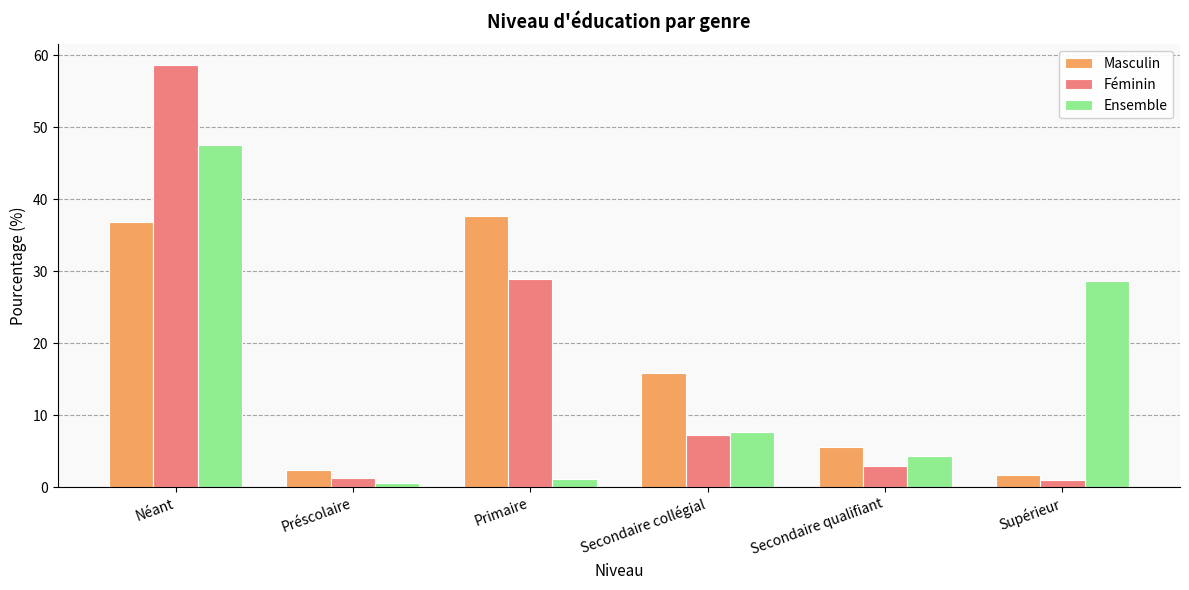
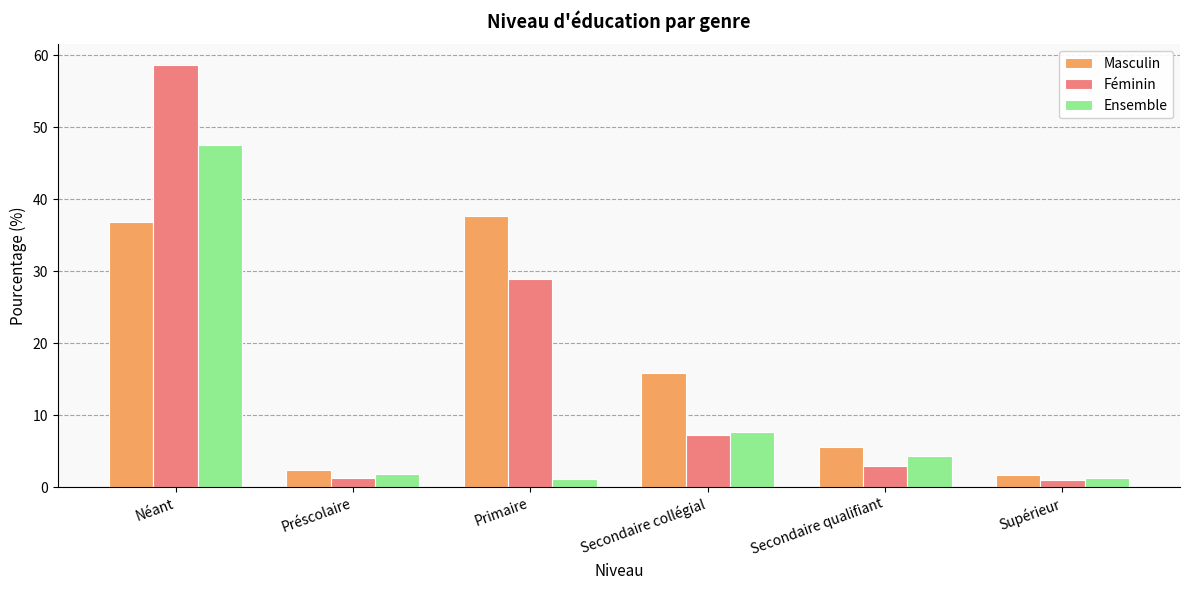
  {
    "Ensemble": {
      "Néant": 48,
-     "Préscolaire": 1,
+     "Préscolaire": 2,
      "Primaire": 1,
      "Secondaire collégial": 8,
      "Secondaire qualifiant": 4,
-     "Supérieur": 29
+     "Supérieur": 1
    }
  }
